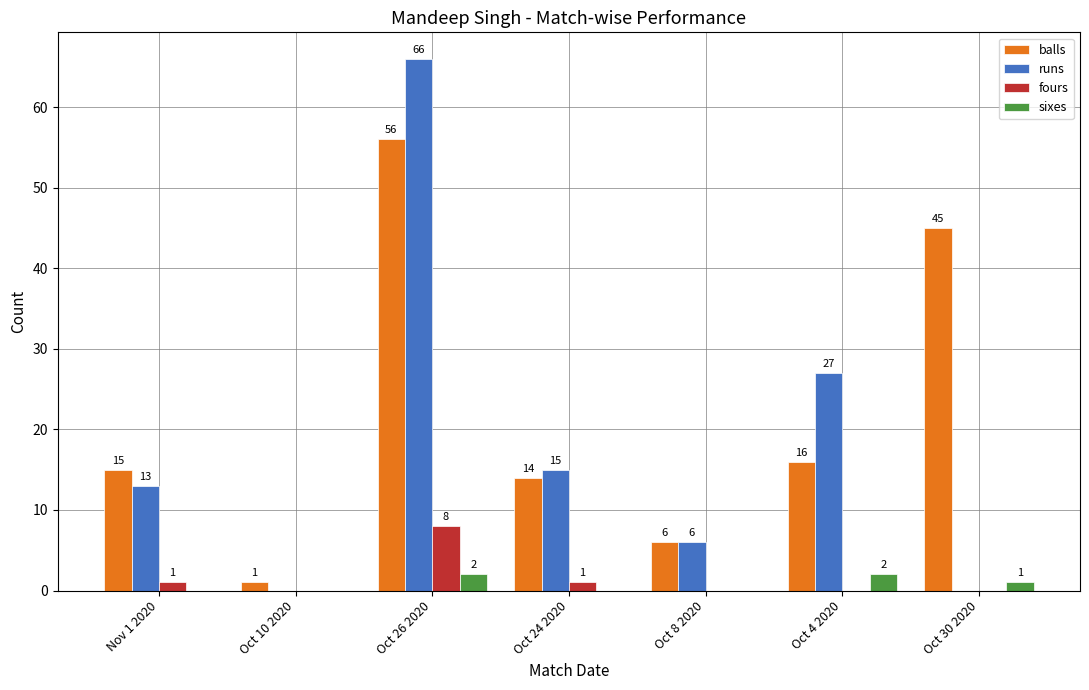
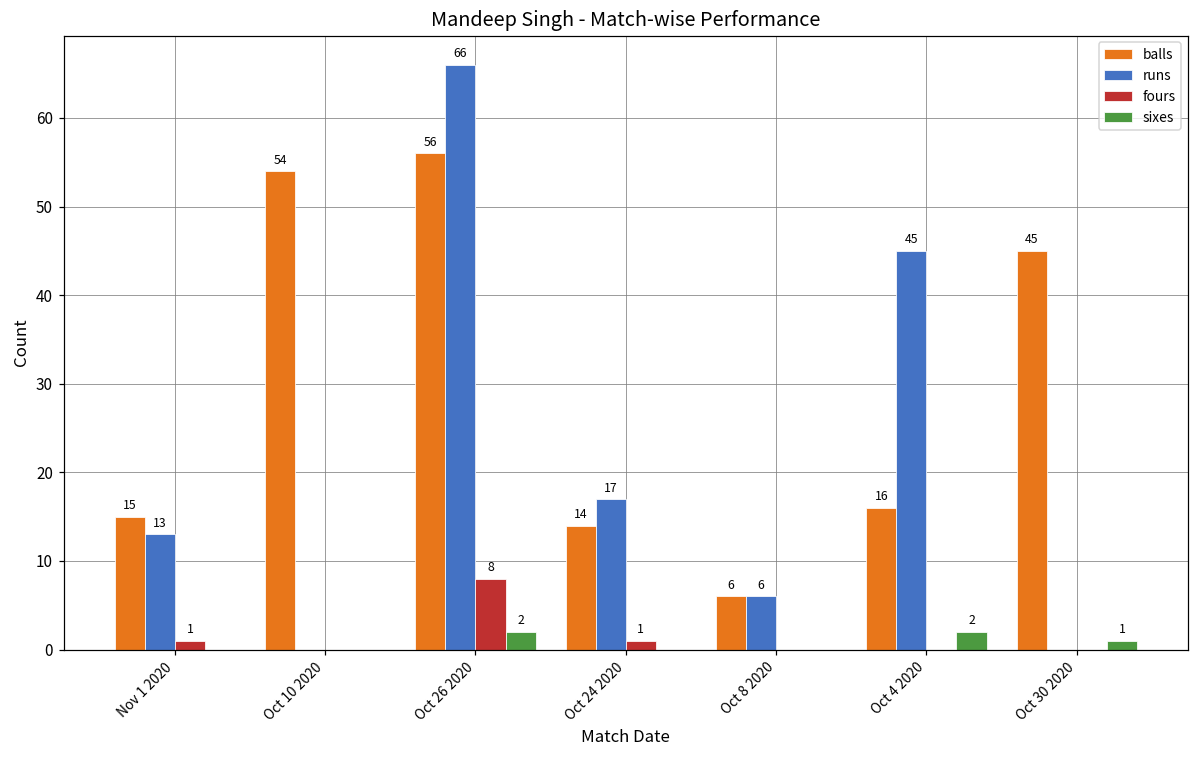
  {
    "balls": {
      "Nov 1 2020": 15,
-     "Oct 10 2020": 1,
+     "Oct 10 2020": 54,
      "Oct 26 2020": 56,
      "Oct 24 2020": 14,
      "Oct 8 2020": 6,
      "Oct 4 2020": 16,
      "Oct 30 2020": 45
    },
    "runs": {
      "Nov 1 2020": 13,
      "Oct 26 2020": 66,
-     "Oct 24 2020": 15,
+     "Oct 24 2020": 17,
      "Oct 8 2020": 6,
-     "Oct 4 2020": 27
+     "Oct 4 2020": 45
    },
    "fours": {
      "Nov 1 2020": 1,
      "Oct 26 2020": 8,
      "Oct 24 2020": 1
    },
    "sixes": {
      "Oct 26 2020": 2,
      "Oct 4 2020": 2,
      "Oct 30 2020": 1
    }
  }
